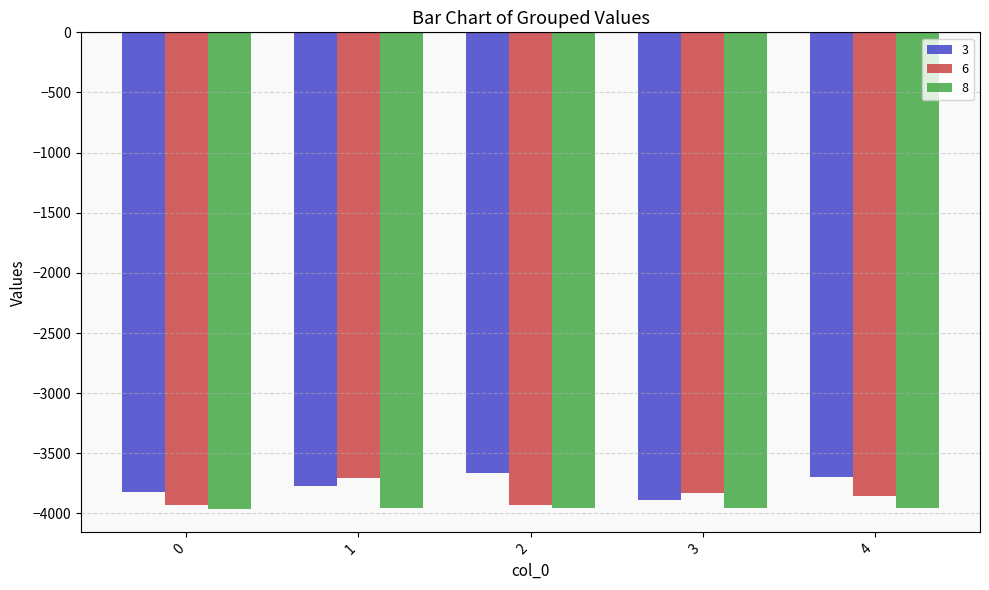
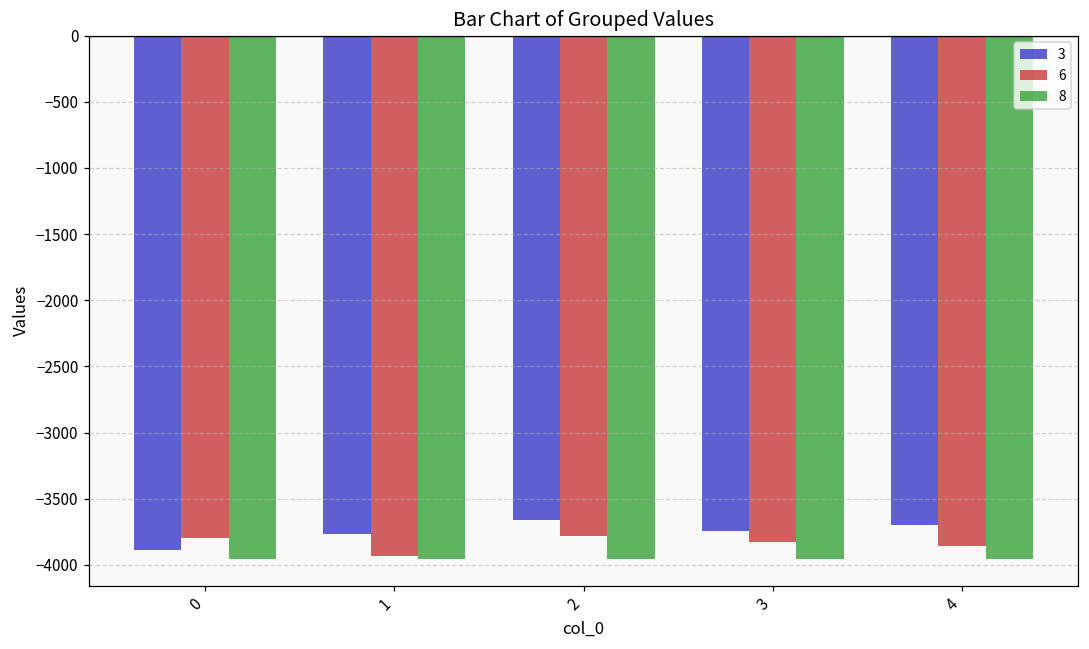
  {
    "3": {
-     "0": -3820,
+     "0": -3890,
      "1": -3770,
      "2": -3660,
-     "3": -3890,
+     "3": -3750,
      "4": -3700
    },
    "6": {
-     "0": -3930,
-     "1": -3710,
-     "2": -3930,
+     "0": -3800,
+     "1": -3930,
+     "2": -3780,
      "3": -3830,
      "4": -3860
    },
    "8": {
      "0": -3960,
      "1": -3960,
      "2": -3960,
      "3": -3960,
      "4": -3960
    }
  }
